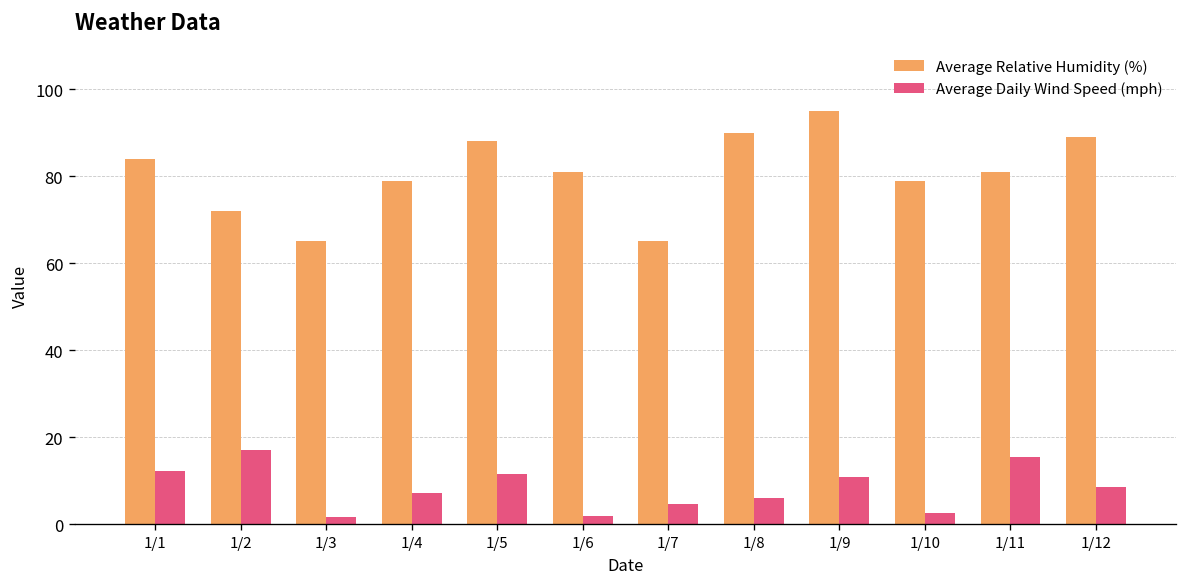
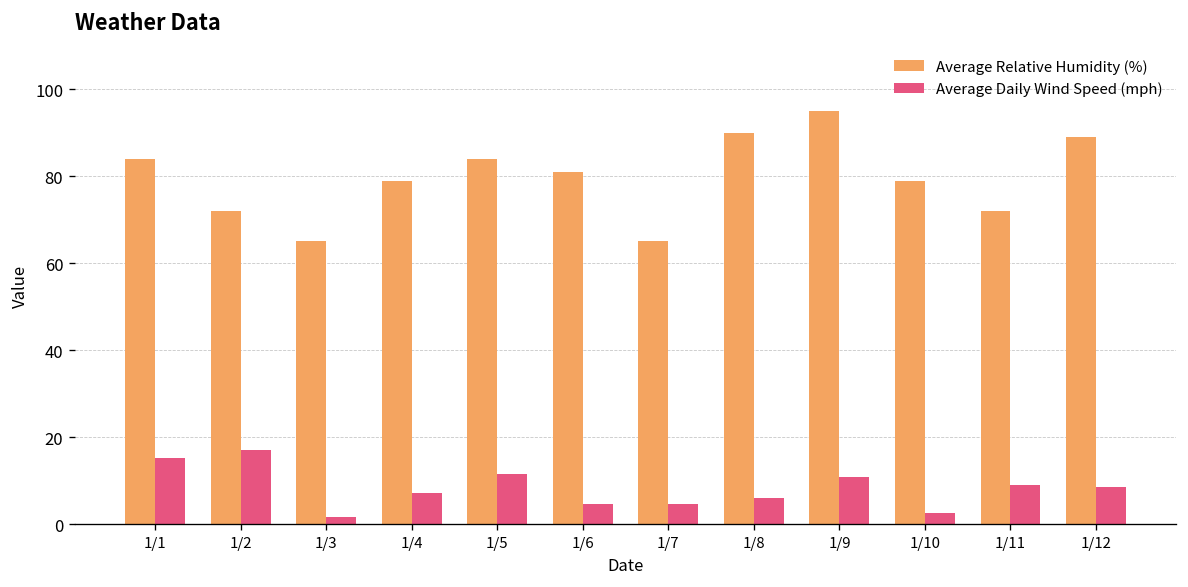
  {
    "Average Relative Humidity (%)": {
      "1/1": 84,
      "1/2": 72,
      "1/3": 65,
      "1/4": 79,
-     "1/5": 88,
+     "1/5": 84,
      "1/6": 81,
      "1/7": 65,
      "1/8": 90,
      "1/9": 95,
      "1/10": 79,
-     "1/11": 81,
+     "1/11": 72,
      "1/12": 89
    },
    "Average Daily Wind Speed (mph)": {
-     "1/1": 12,
+     "1/1": 15,
      "1/2": 17,
      "1/3": 2,
      "1/4": 7,
      "1/5": 11,
-     "1/6": 2,
+     "1/6": 5,
      "1/7": 5,
      "1/8": 6,
      "1/9": 11,
      "1/10": 3,
-     "1/11": 16,
+     "1/11": 9,
      "1/12": 9
    }
  }
